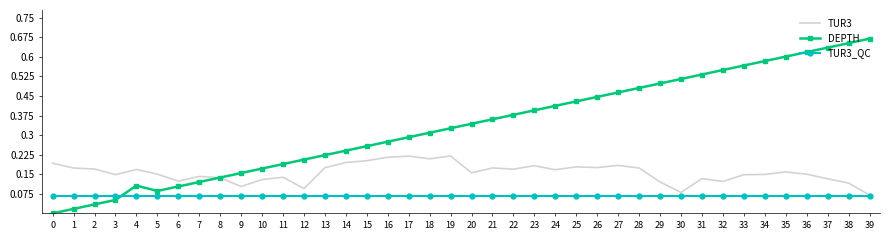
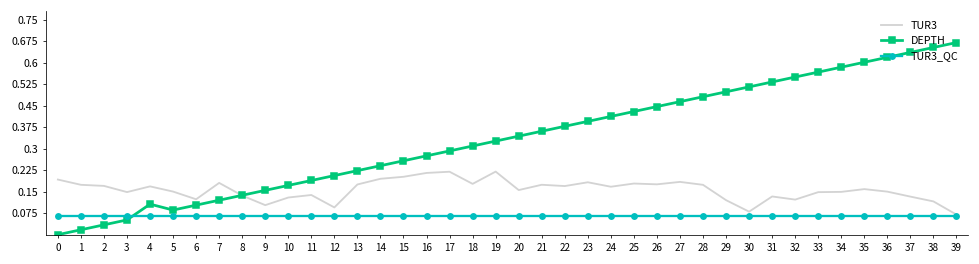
  {
    "TUR3": {
      "0": 0.19,
      "1": 0.17,
      "2": 0.17,
      "3": 0.15,
      "4": 0.17,
      "5": 0.15,
      "6": 0.12,
-     "7": 0.14,
+     "7": 0.18,
      "9": 0.10,
      "10": 0.13,
      "11": 0.14,
      "12": 0.10,
      "13": 0.18,
      "14": 0.19,
      "15": 0.20,
      "16": 0.22,
      "17": 0.22,
-     "18": 0.21,
+     "18": 0.18,
      "19": 0.22,
      "20": 0.16,
      "21": 0.17,
      "22": 0.17,
      "23": 0.18,
      "24": 0.17,
      "25": 0.18,
      "26": 0.18,
      "27": 0.18,
      "28": 0.17,
      "29": 0.12,
      "30": 0.08,
      "31": 0.13,
      "32": 0.12,
      "33": 0.15,
      "34": 0.15,
      "35": 0.16,
      "36": 0.15,
      "37": 0.13,
      "38": 0.12
    },
    "DEPTH": {
      "0": 0.00,
      "1": 0.02,
      "2": 0.03,
      "3": 0.05,
      "4": 0.11,
      "5": 0.09,
      "6": 0.10,
      "7": 0.12,
      "9": 0.15,
      "10": 0.17,
      "11": 0.19,
      "12": 0.21,
      "13": 0.22,
      "14": 0.24,
      "15": 0.26,
      "16": 0.27,
      "17": 0.29,
      "18": 0.31,
      "19": 0.33,
      "20": 0.34,
      "21": 0.36,
      "22": 0.38,
      "23": 0.40,
      "24": 0.41,
      "25": 0.43,
      "26": 0.45,
      "27": 0.46,
      "28": 0.48,
      "29": 0.50,
      "30": 0.52,
      "31": 0.53,
      "32": 0.55,
      "33": 0.57,
      "34": 0.58,
      "35": 0.60,
      "36": 0.62,
      "37": 0.64,
      "38": 0.65,
      "39": 0.67
    },
    "TUR3_QC": {
      "0": 0.07,
      "1": 0.07,
      "2": 0.07,
      "3": 0.07,
      "4": 0.07,
      "5": 0.07,
      "6": 0.07,
      "7": 0.07,
      "8": 0.07,
      "9": 0.07,
      "10": 0.07,
      "11": 0.07,
      "12": 0.07,
      "13": 0.07,
      "14": 0.07,
      "15": 0.07,
      "16": 0.07,
      "17": 0.07,
      "18": 0.07,
      "19": 0.07,
      "20": 0.07,
      "21": 0.07,
      "22": 0.07,
      "23": 0.07,
      "24": 0.07,
      "25": 0.07,
      "26": 0.07,
      "27": 0.07,
      "28": 0.07,
      "29": 0.07,
      "30": 0.07,
      "31": 0.07,
      "32": 0.07,
      "33": 0.07,
      "34": 0.07,
      "35": 0.07,
      "36": 0.07,
      "37": 0.07,
      "38": 0.07
    }
  }
